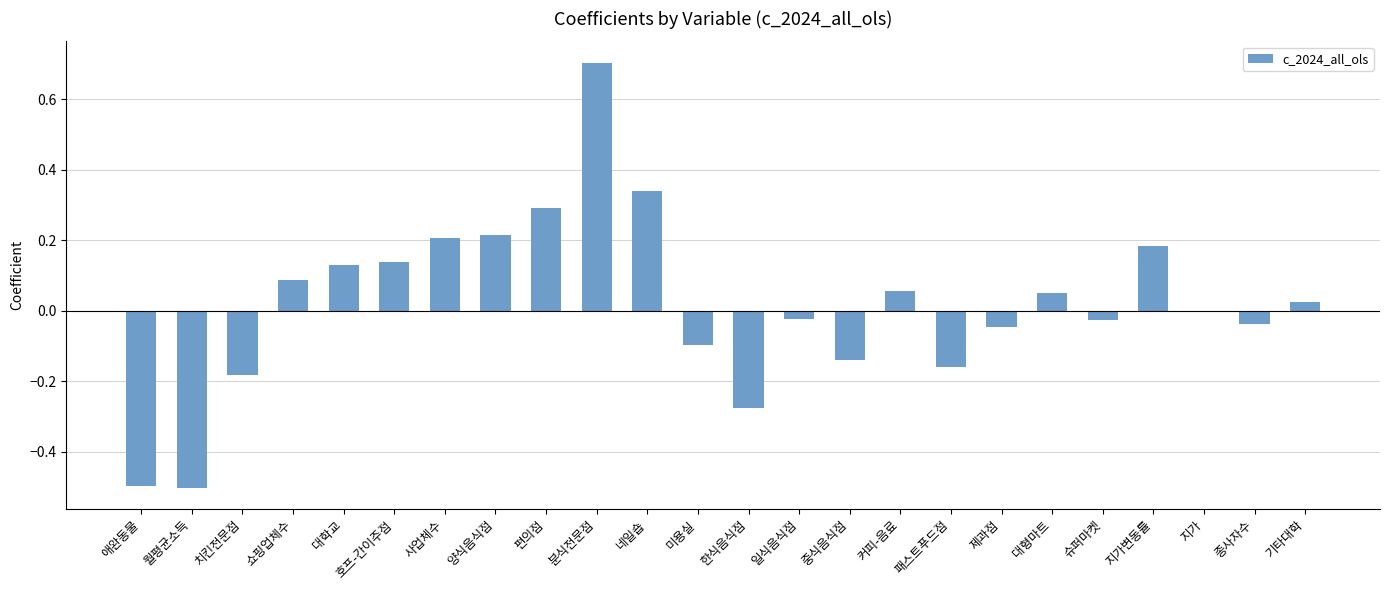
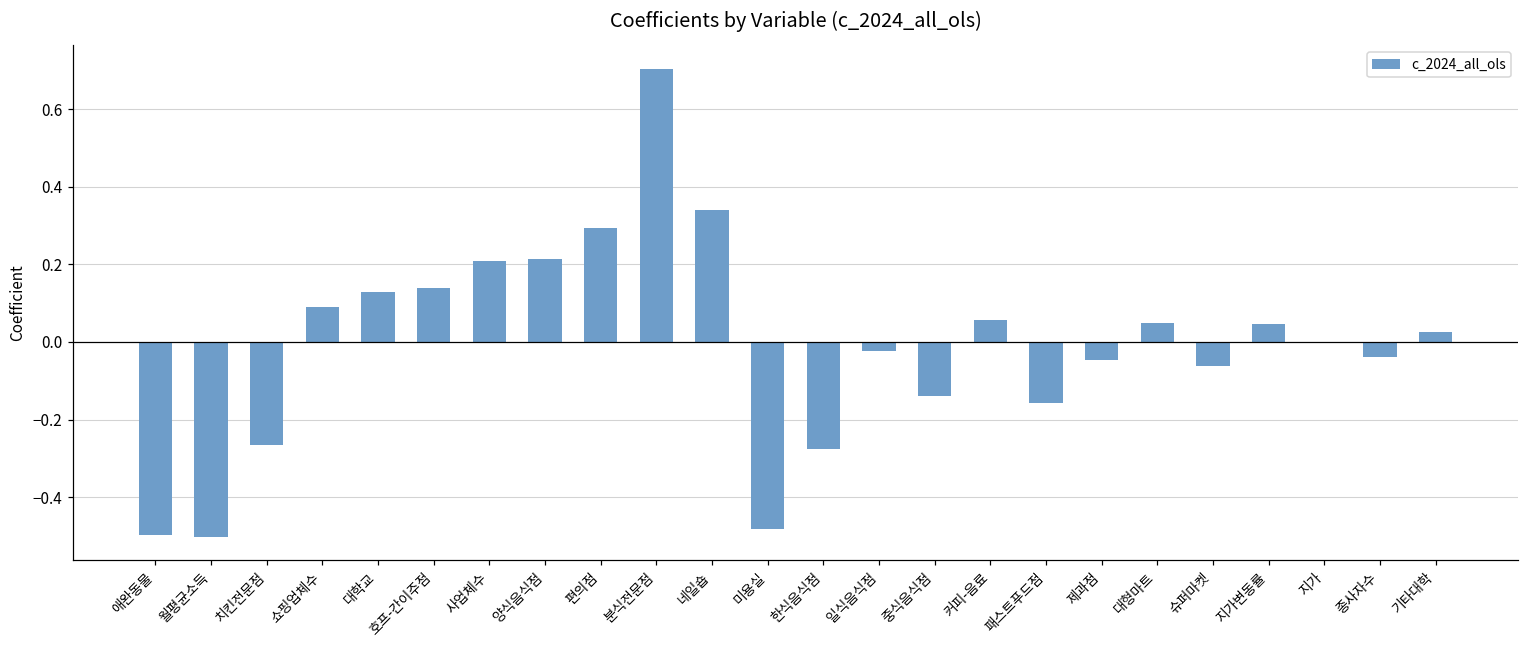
  {
    "애완동물": -0.50,
    "월평균소득": -0.50,
-   "치킨전문점": -0.18,
+   "치킨전문점": -0.27,
    "쇼핑업체수": 0.09,
    "대학교": 0.13,
    "호프-간이주점": 0.14,
    "사업체수": 0.21,
    "양식음식점": 0.22,
    "편의점": 0.29,
    "분식전문점": 0.70,
    "네일숍": 0.34,
-   "미용실": -0.10,
+   "미용실": -0.48,
    "한식음식점": -0.28,
    "일식음식점": -0.02,
    "중식음식점": -0.14,
    "커피-음료": 0.06,
    "패스트푸드점": -0.16,
    "제과점": -0.05,
    "대형마트": 0.05,
-   "슈퍼마켓": -0.03,
-   "지가변동률": 0.18,
+   "슈퍼마켓": -0.06,
+   "지가변동률": 0.05,
    "종사자수": -0.04,
    "기타대학": 0.03
  }
